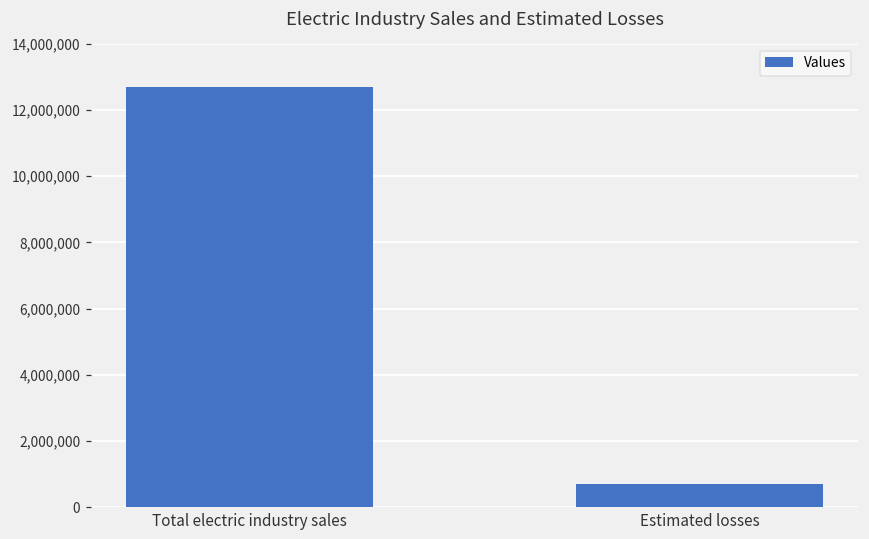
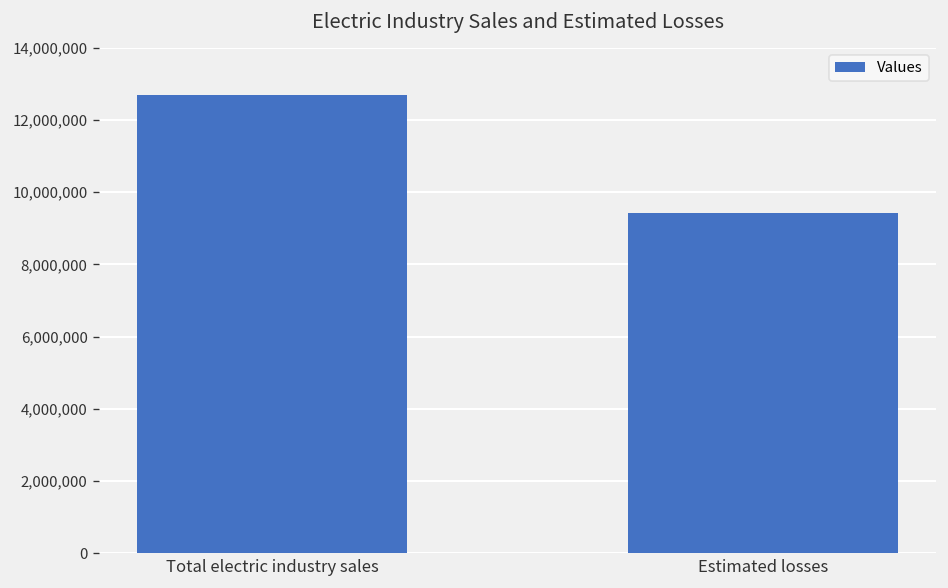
  {
    "Total electric industry sales": "12,700,000",
-   "Estimated losses": "700,000"
+   "Estimated losses": "9,400,000"
  }
